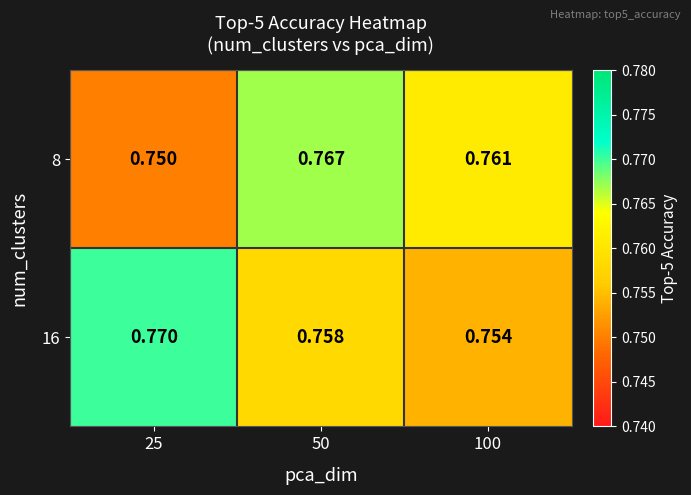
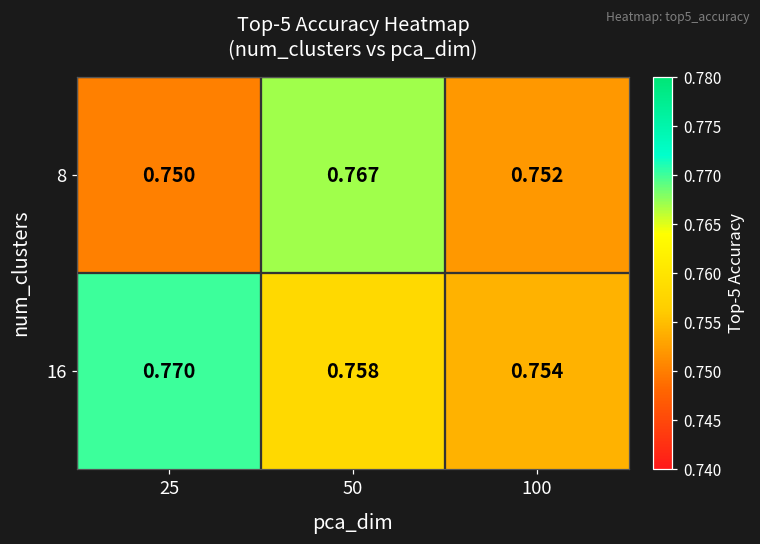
  {
    "8": {
      "25": 0.750,
      "50": 0.767,
-     "100": 0.761
+     "100": 0.752
    },
    "16": {
      "25": 0.770,
      "50": 0.758,
      "100": 0.754
    }
  }
